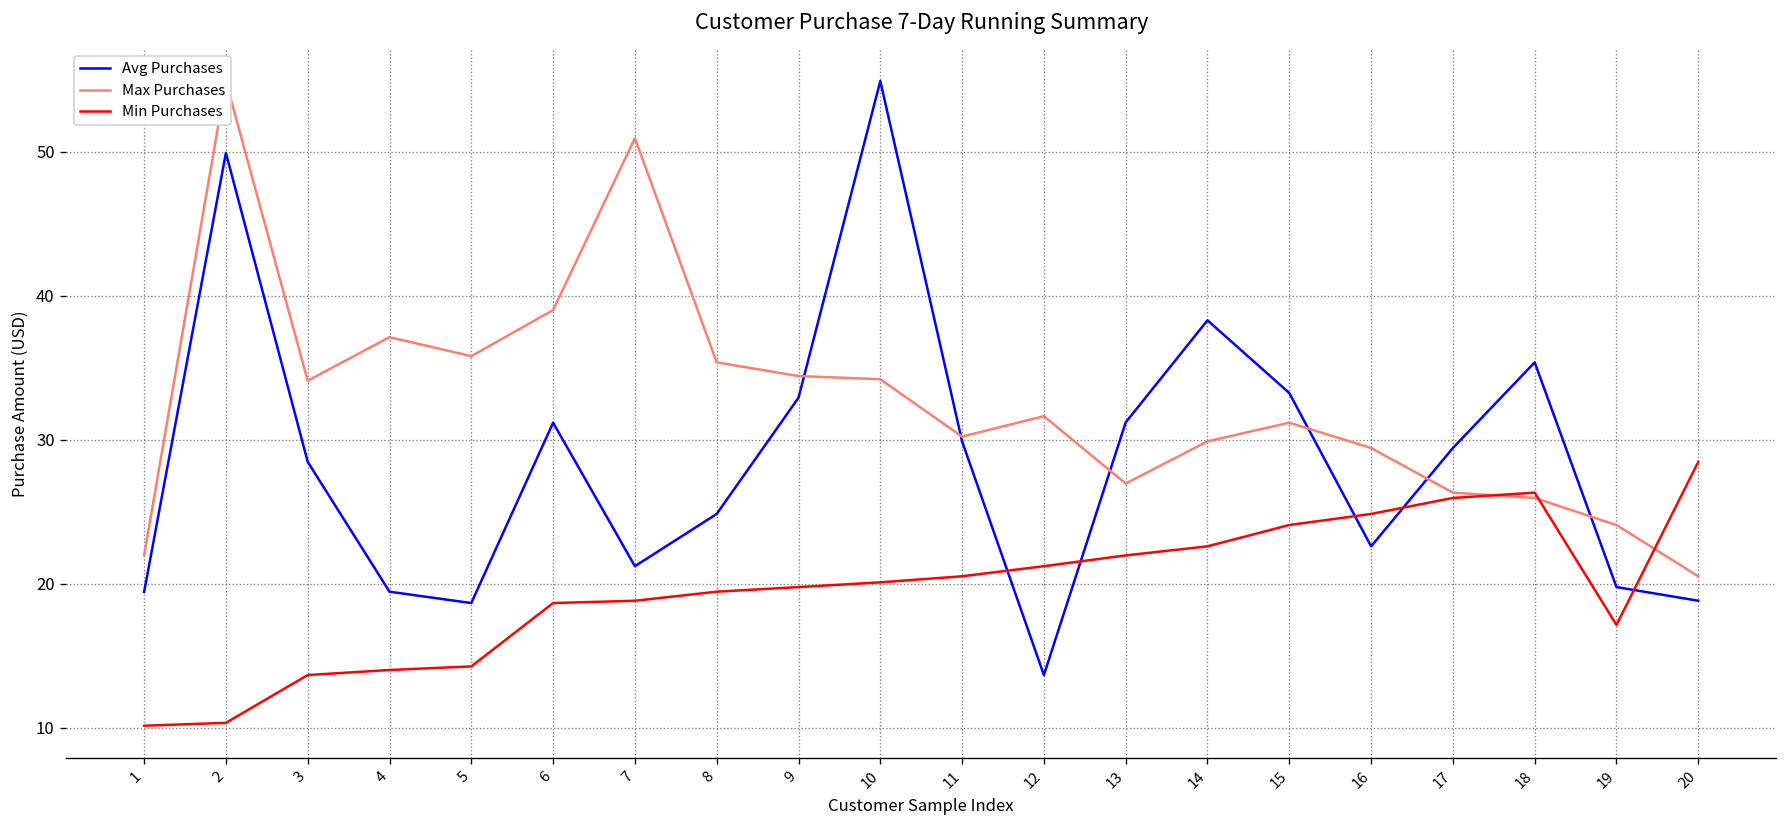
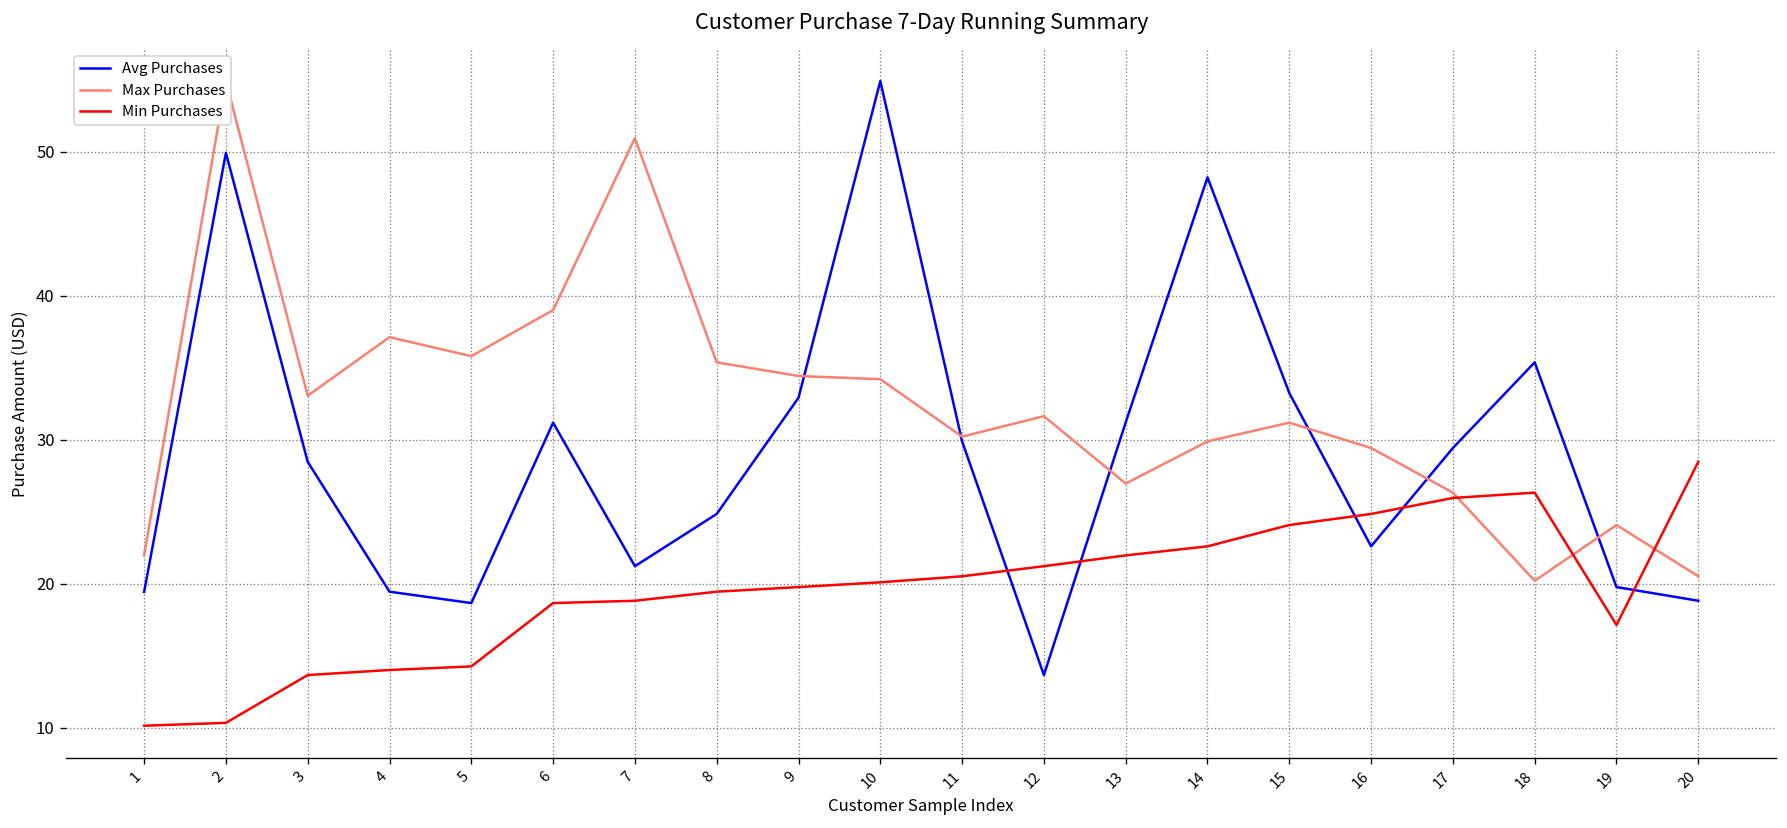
  {
    "Avg Purchases": {
      "1": 19.4,
      "2": 49.9,
      "3": 28.5,
      "4": 19.4,
      "5": 18.7,
      "6": 31.2,
      "7": 21.2,
      "8": 24.8,
      "9": 32.9,
      "10": 54.9,
      "11": 29.9,
      "12": 13.7,
      "13": 31.2,
-     "14": 38.3,
+     "14": 48.2,
      "15": 33.2,
      "16": 22.6,
      "17": 29.4,
      "18": 35.4,
      "19": 19.8,
      "20": 18.8
    },
    "Max Purchases": {
      "1": 22.0,
-     "3": 34.1,
+     "3": 33.1,
      "4": 37.1,
      "5": 35.8,
      "6": 39.0,
      "7": 50.9,
      "8": 35.4,
      "9": 34.4,
      "10": 34.2,
      "11": 30.2,
      "12": 31.6,
      "13": 27.0,
      "14": 29.9,
      "15": 31.2,
      "16": 29.4,
      "17": 26.3,
-     "18": 26.0,
+     "18": 20.2,
      "19": 24.1,
      "20": 20.5
    },
    "Min Purchases": {
      "1": 10.1,
      "2": 10.3,
      "3": 13.7,
      "4": 14.0,
      "5": 14.3,
      "6": 18.7,
      "7": 18.8,
      "8": 19.4,
      "9": 19.8,
      "10": 20.1,
      "11": 20.5,
      "12": 21.2,
      "13": 22.0,
      "14": 22.6,
      "15": 24.1,
      "16": 24.8,
      "17": 26.0,
      "18": 26.3,
      "19": 17.1,
      "20": 28.5
    }
  }
